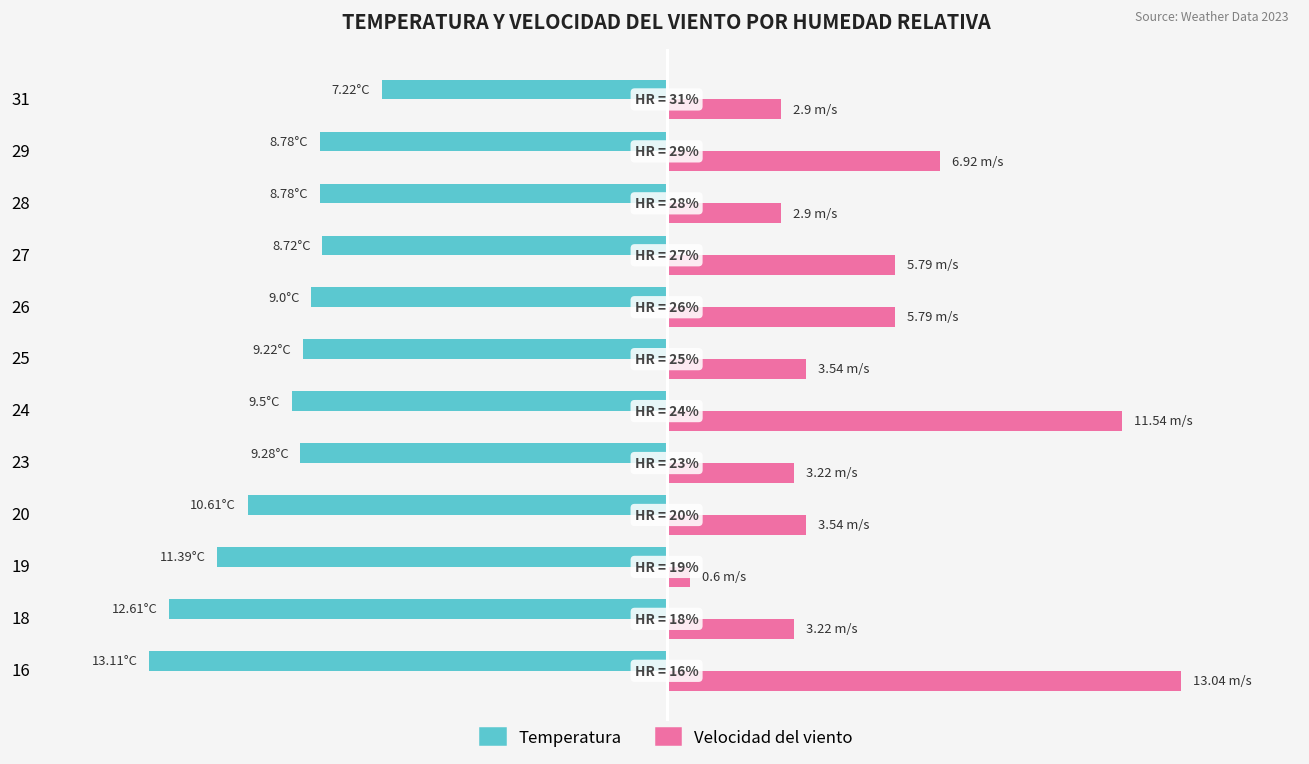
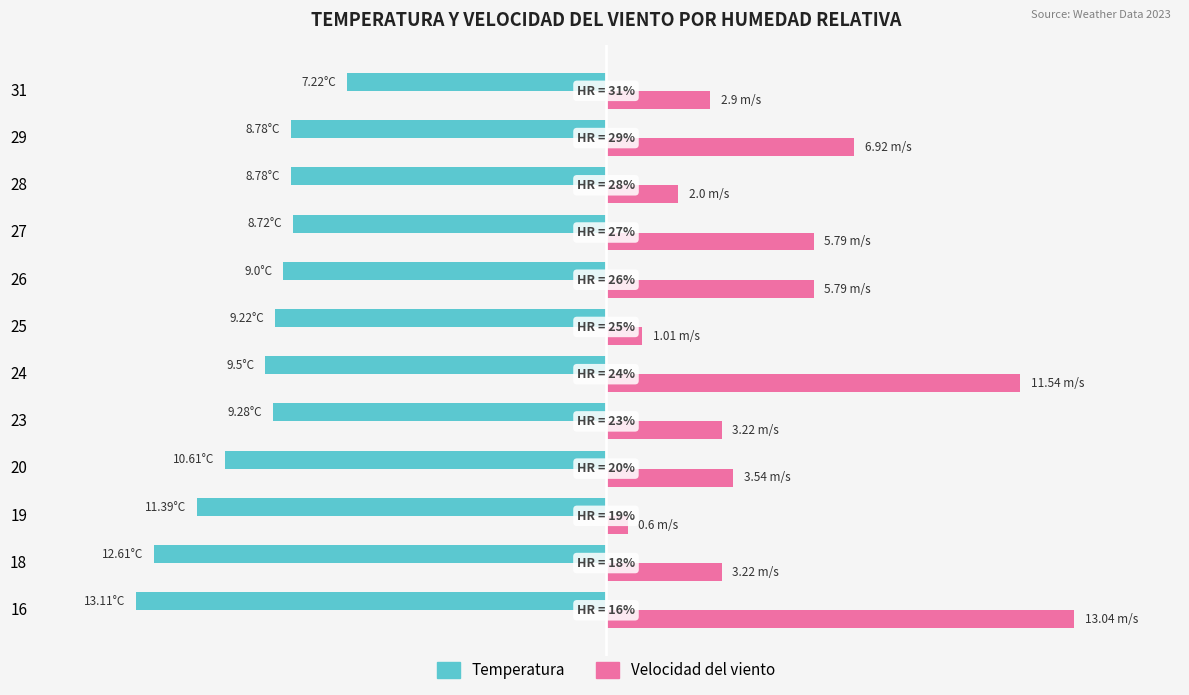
  {
    "Velocidad del viento": {
      "31": 2.9,
      "29": 6.92,
-     "28": 2.9,
+     "28": 2.0,
      "27": 5.79,
      "26": 5.79,
-     "25": 3.54,
+     "25": 1.01,
      "24": 11.54,
      "23": 3.22,
      "20": 3.54,
      "18": 3.22,
      "16": 13.04
    }
  }
